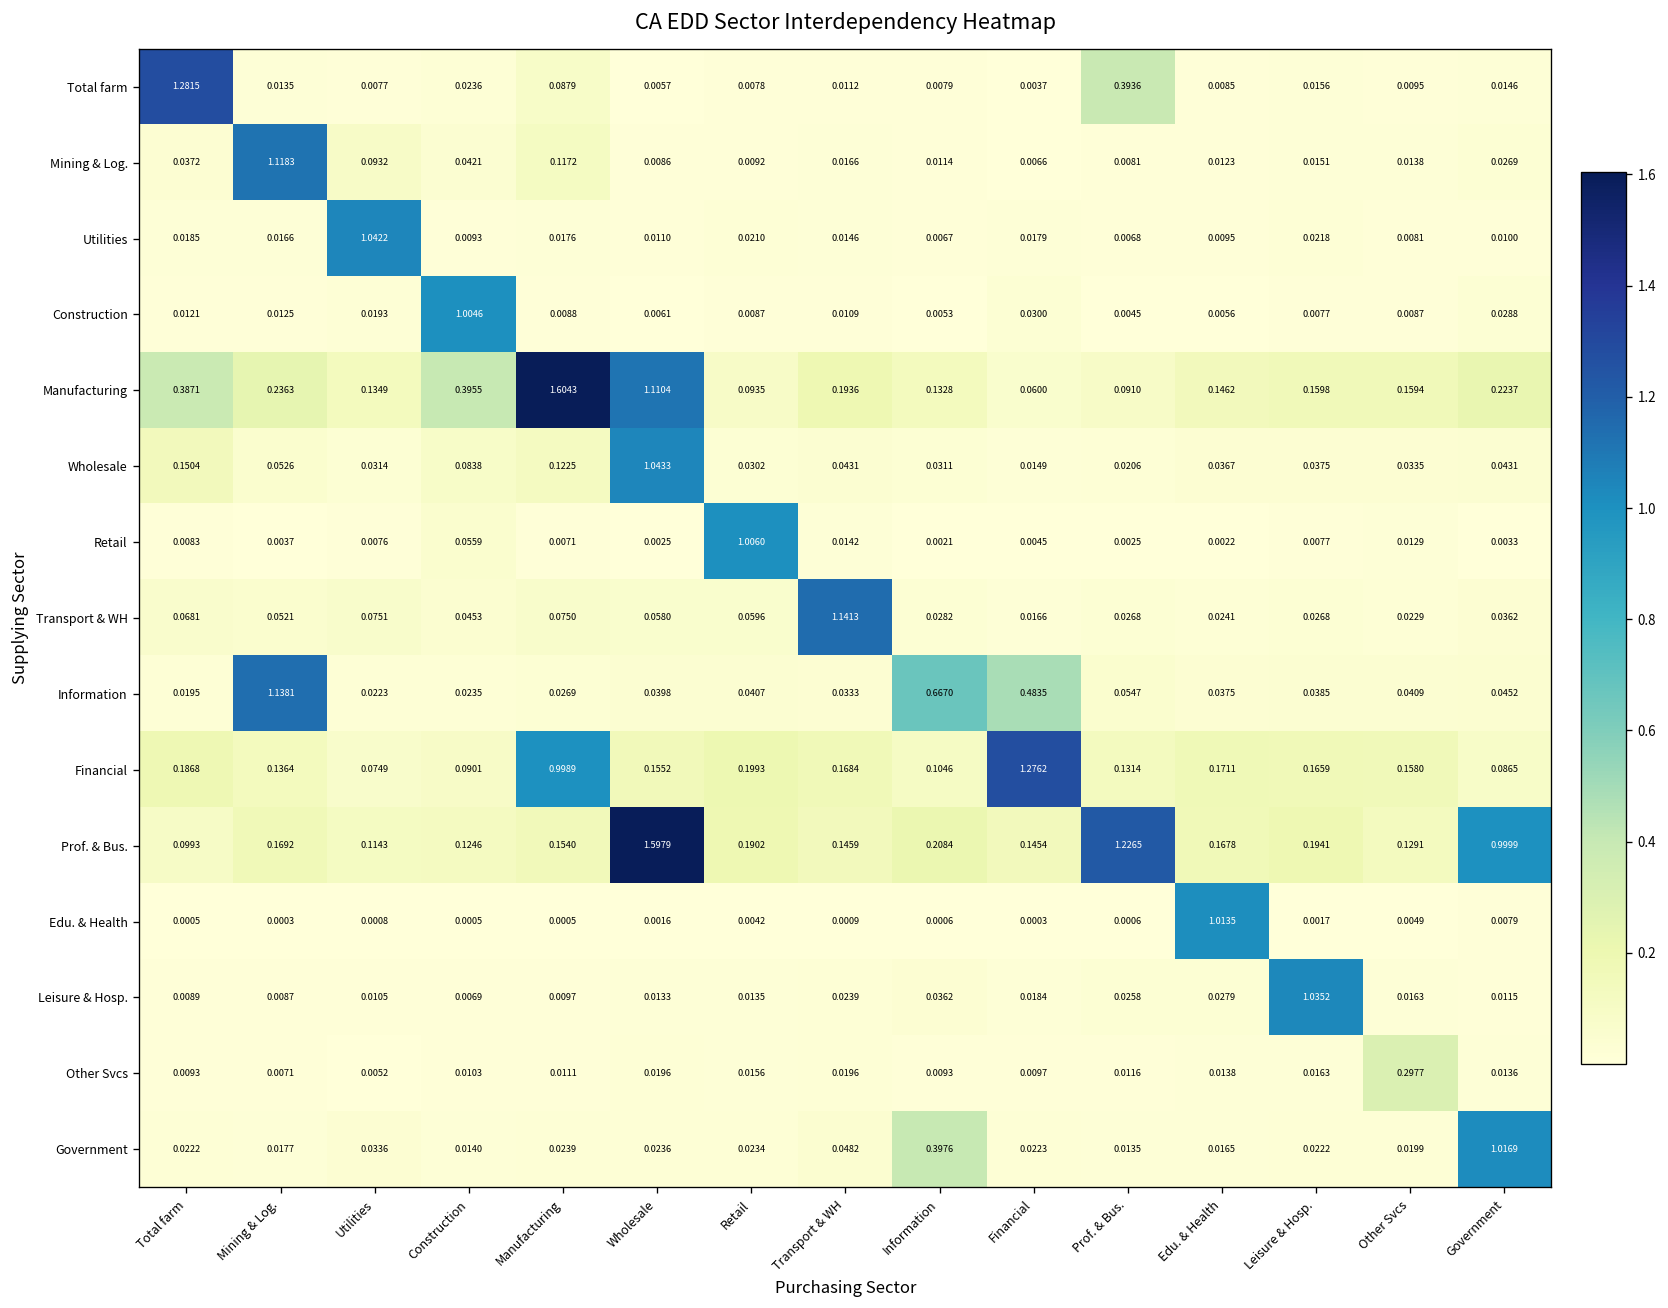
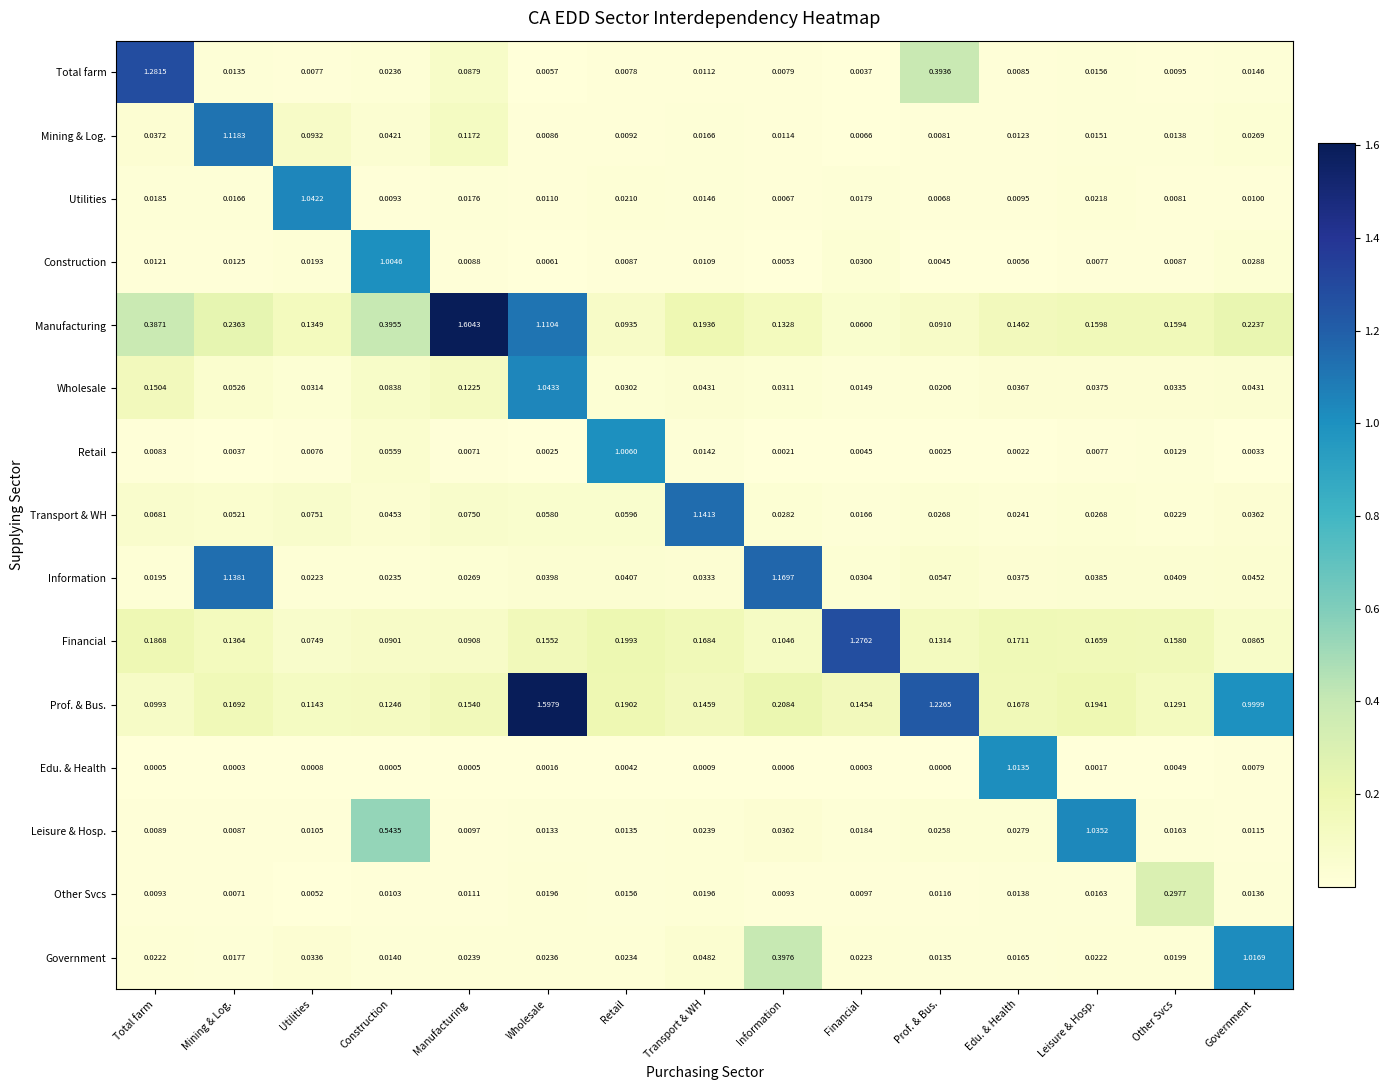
  {
    "Information": {
      "Total farm": 0.0195,
      "Mining & Log.": 1.1381,
      "Utilities": 0.0223,
      "Construction": 0.0235,
      "Manufacturing": 0.0269,
      "Wholesale": 0.0398,
      "Retail": 0.0407,
      "Transport & WH": 0.0333,
-     "Information": 0.6670,
-     "Financial": 0.4835,
+     "Information": 1.1697,
+     "Financial": 0.0304,
      "Prof. & Bus.": 0.0547,
      "Edu. & Health": 0.0375,
      "Leisure & Hosp.": 0.0385,
      "Other Svcs": 0.0409,
      "Government": 0.0452
    },
    "Financial": {
      "Total farm": 0.1868,
      "Mining & Log.": 0.1364,
      "Utilities": 0.0749,
      "Construction": 0.0901,
-     "Manufacturing": 0.9989,
+     "Manufacturing": 0.0908,
      "Wholesale": 0.1552,
      "Retail": 0.1993,
      "Transport & WH": 0.1684,
      "Information": 0.1046,
      "Financial": 1.2762,
      "Prof. & Bus.": 0.1314,
      "Edu. & Health": 0.1711,
      "Leisure & Hosp.": 0.1659,
      "Other Svcs": 0.1580,
      "Government": 0.0865
    },
    "Leisure & Hosp.": {
      "Total farm": 0.0089,
      "Mining & Log.": 0.0087,
      "Utilities": 0.0105,
-     "Construction": 0.0069,
+     "Construction": 0.5435,
      "Manufacturing": 0.0097,
      "Wholesale": 0.0133,
      "Retail": 0.0135,
      "Transport & WH": 0.0239,
      "Information": 0.0362,
      "Financial": 0.0184,
      "Prof. & Bus.": 0.0258,
      "Edu. & Health": 0.0279,
      "Leisure & Hosp.": 1.0352,
      "Other Svcs": 0.0163,
      "Government": 0.0115
    }
  }
